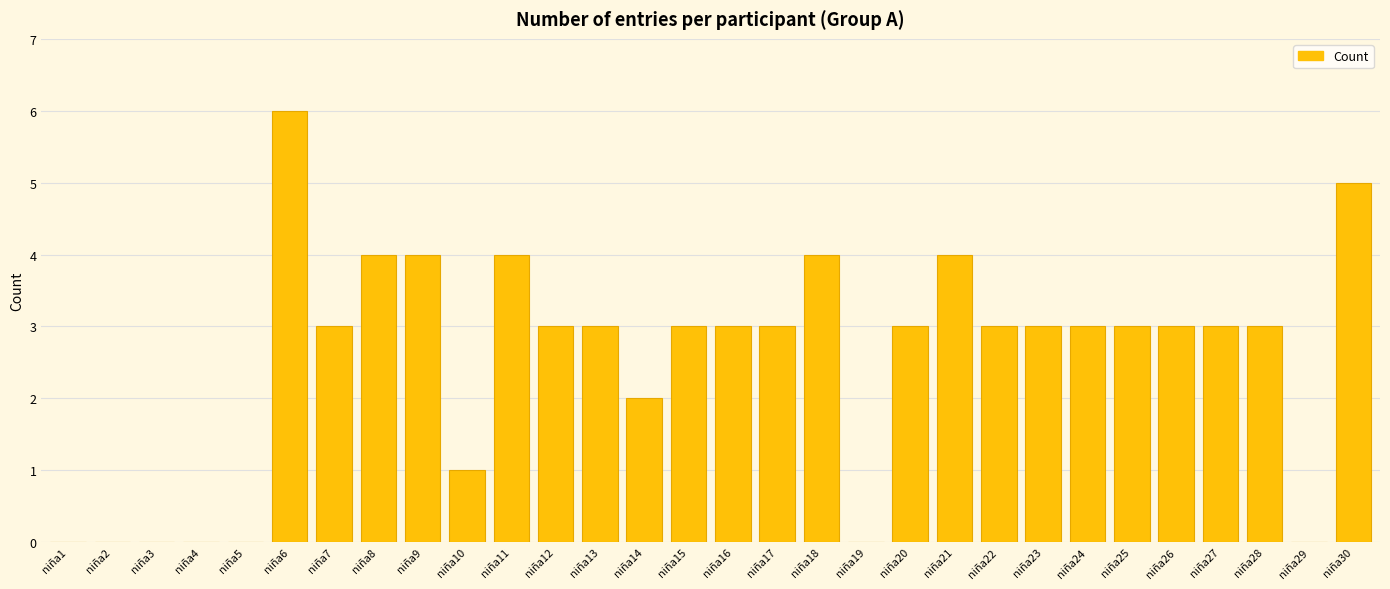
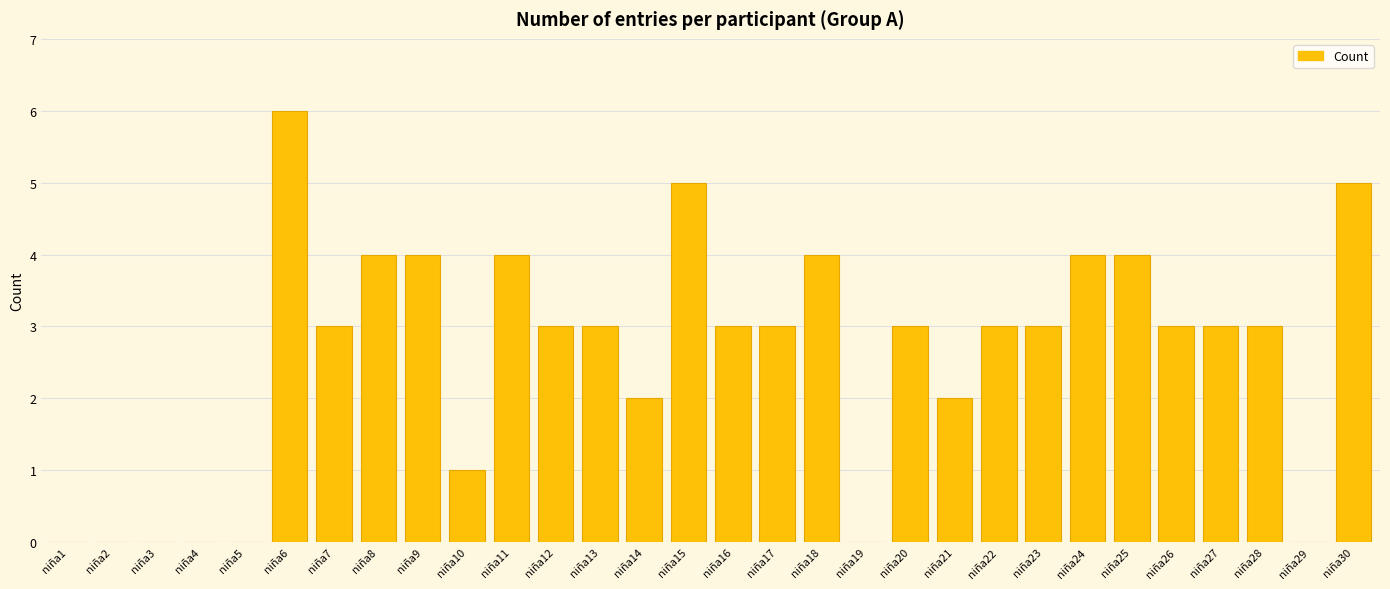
  {
    "niña1": 0,
    "niña2": 0,
    "niña3": 0,
    "niña4": 0,
    "niña5": 0,
    "niña6": 6,
    "niña7": 3,
    "niña8": 4,
    "niña9": 4,
    "niña10": 1,
    "niña11": 4,
    "niña12": 3,
    "niña13": 3,
    "niña14": 2,
-   "niña15": 3,
+   "niña15": 5,
    "niña16": 3,
    "niña17": 3,
    "niña18": 4,
    "niña19": 0,
    "niña20": 3,
-   "niña21": 4,
+   "niña21": 2,
    "niña22": 3,
    "niña23": 3,
-   "niña24": 3,
-   "niña25": 3,
+   "niña24": 4,
+   "niña25": 4,
    "niña26": 3,
    "niña27": 3,
    "niña28": 3,
    "niña29": 0,
    "niña30": 5
  }
